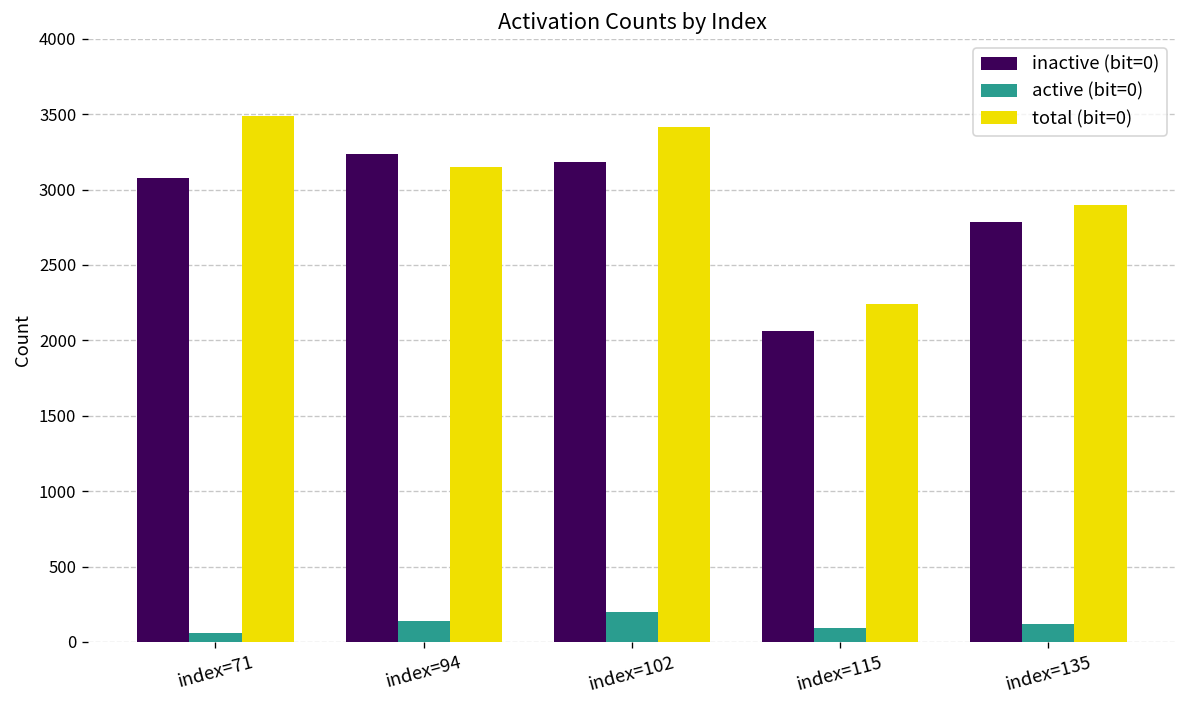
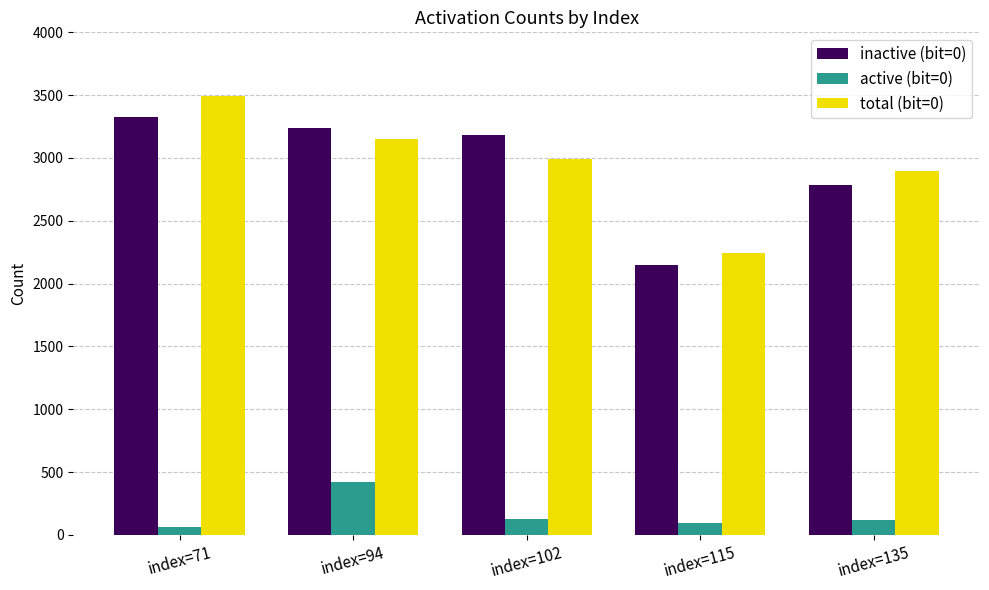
  {
    "inactive (bit=0)": {
-     "index=71": 3080,
+     "index=71": 3330,
      "index=94": 3240,
      "index=102": 3180,
-     "index=115": 2060,
+     "index=115": 2150,
      "index=135": 2780
    },
    "active (bit=0)": {
      "index=71": 60,
-     "index=94": 140,
-     "index=102": 200,
+     "index=94": 420,
+     "index=102": 130,
      "index=115": 90,
      "index=135": 120
    },
    "total (bit=0)": {
      "index=71": 3490,
      "index=94": 3150,
-     "index=102": 3410,
+     "index=102": 2990,
      "index=115": 2240,
      "index=135": 2900
    }
  }
